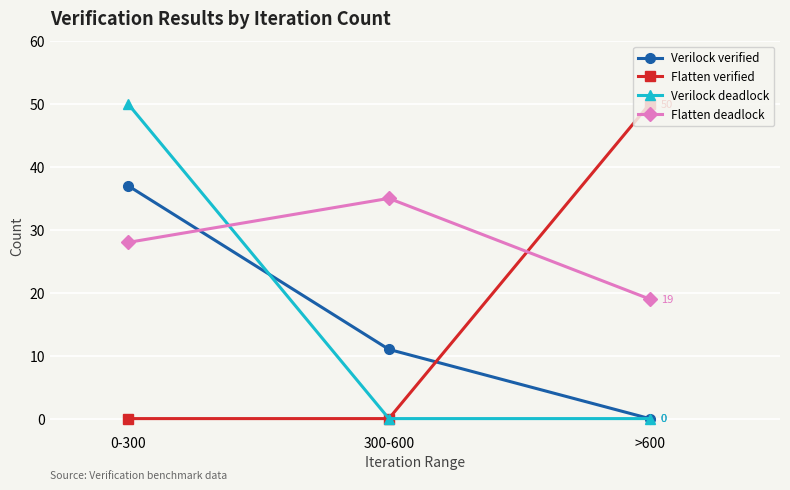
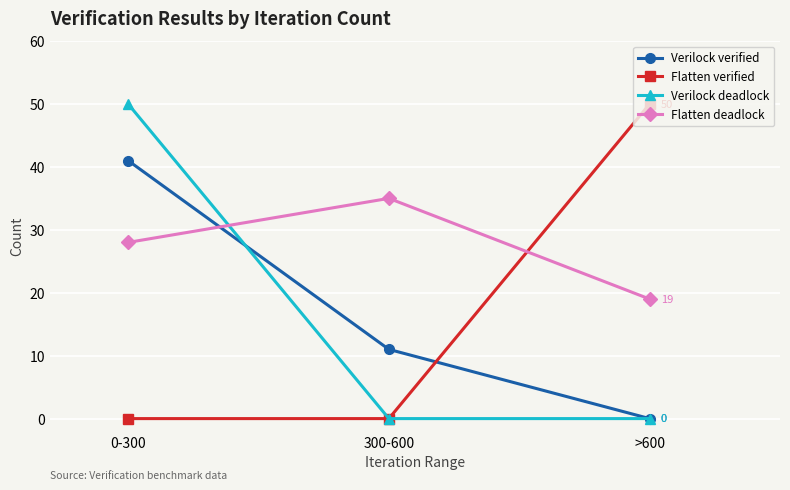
  {
    "Verilock verified": {
-     "0-300": 37,
+     "0-300": 41,
      "300-600": 11
    },
    "Flatten verified": {
      "0-300": 0
    },
    "Verilock deadlock": {
      "0-300": 50
    },
    "Flatten deadlock": {
      ">600": 19
    }
  }
